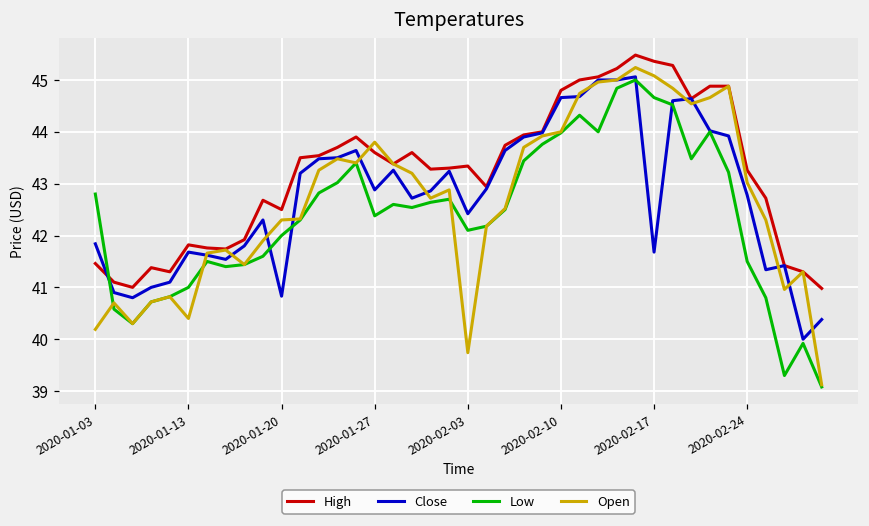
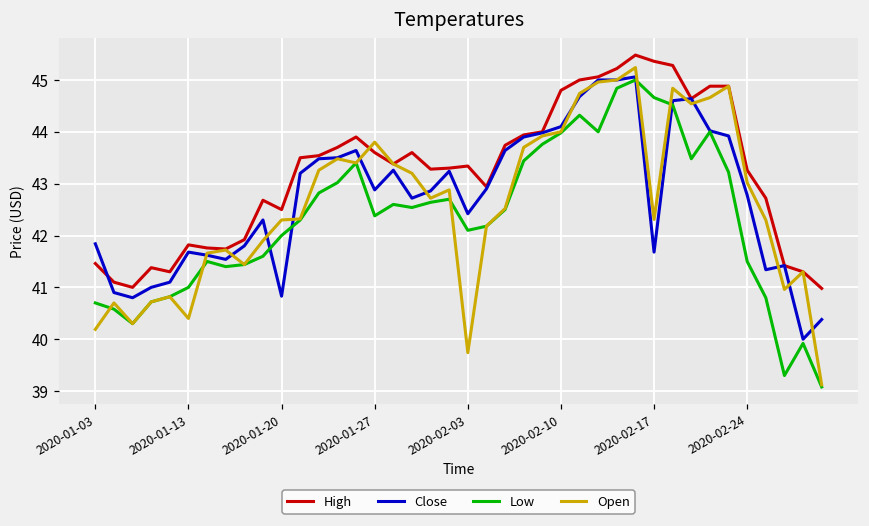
  {
    "High": {
      "2020-01-03": 41.5,
      "2020-01-13": 41.8,
      "2020-01-20": 42.5,
      "2020-01-27": 43.6,
      "2020-02-03": 43.3,
      "2020-02-10": 44.8,
      "2020-02-17": 45.4,
      "2020-02-24": 43.3
    },
    "Close": {
      "2020-01-03": 41.8,
      "2020-01-13": 41.7,
      "2020-01-20": 40.8,
      "2020-01-27": 42.9,
      "2020-02-03": 42.4,
-     "2020-02-10": 44.7,
+     "2020-02-10": 44.1,
      "2020-02-17": 41.7,
      "2020-02-24": 42.8
    },
    "Low": {
-     "2020-01-03": 42.8,
+     "2020-01-03": 40.7,
      "2020-01-13": 41.0,
      "2020-01-20": 42.0,
      "2020-01-27": 42.4,
      "2020-02-03": 42.1,
      "2020-02-17": 44.7,
      "2020-02-24": 41.5
    },
    "Open": {
      "2020-01-03": 40.2,
      "2020-01-13": 40.4,
      "2020-01-20": 42.3,
      "2020-01-27": 43.8,
      "2020-02-03": 39.7,
-     "2020-02-17": 45.1,
+     "2020-02-17": 42.3,
      "2020-02-24": 43.0
    }
  }
